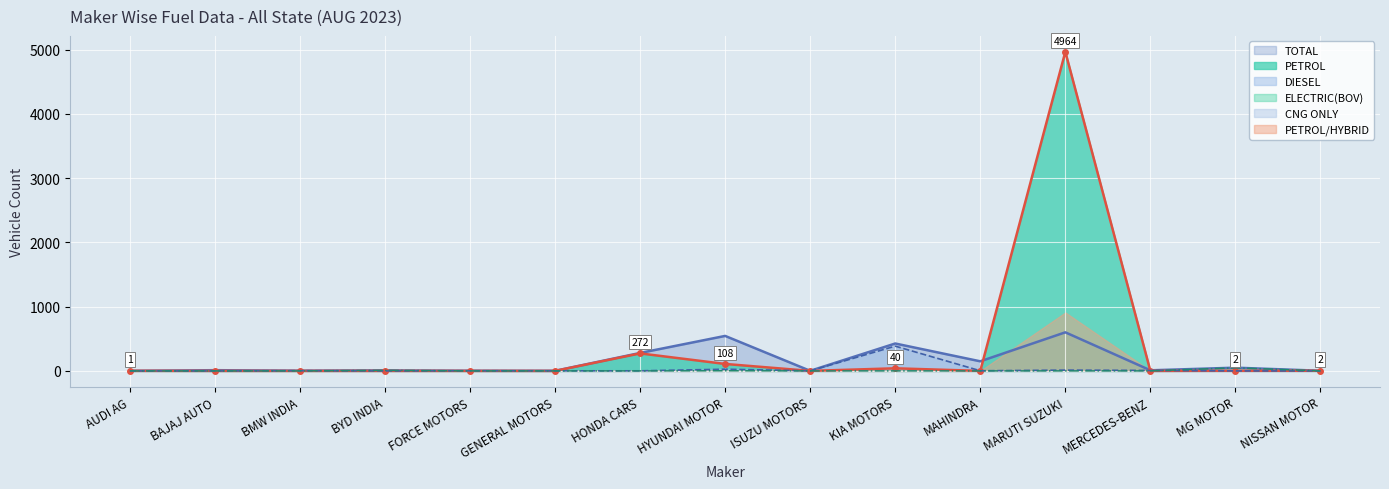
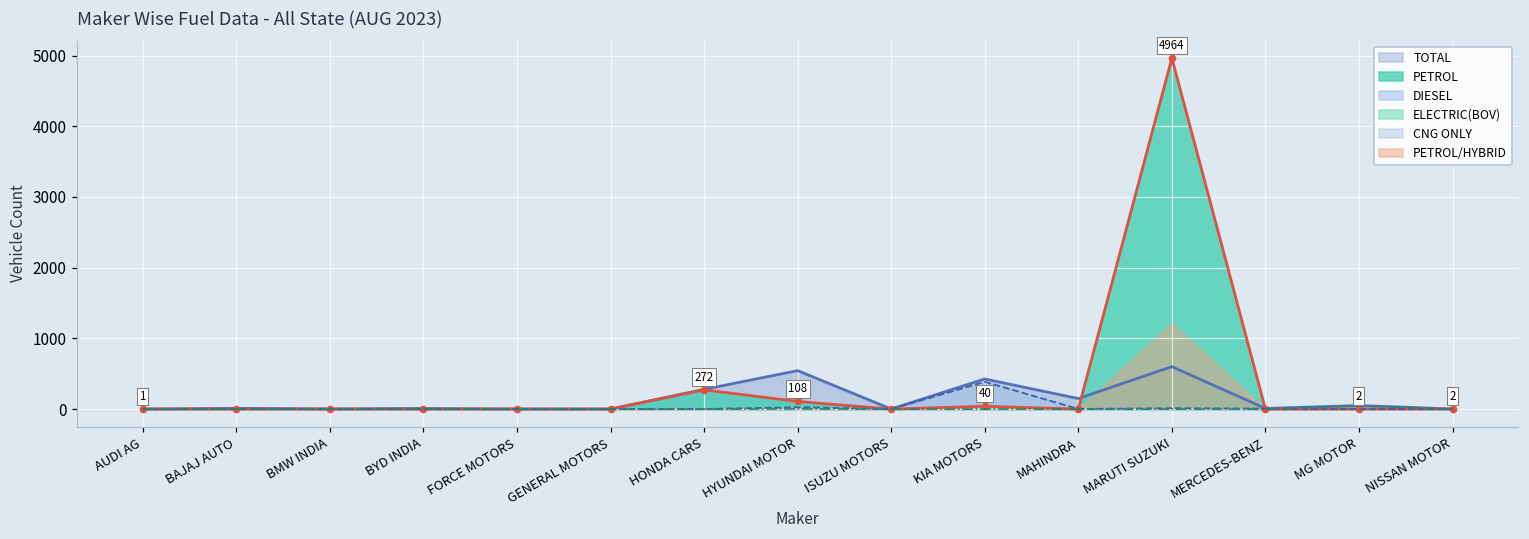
  {
    "PETROL/HYBRID": {
-     "MARUTI SUZUKI": 900
+     "MARUTI SUZUKI": 1200
    }
  }
